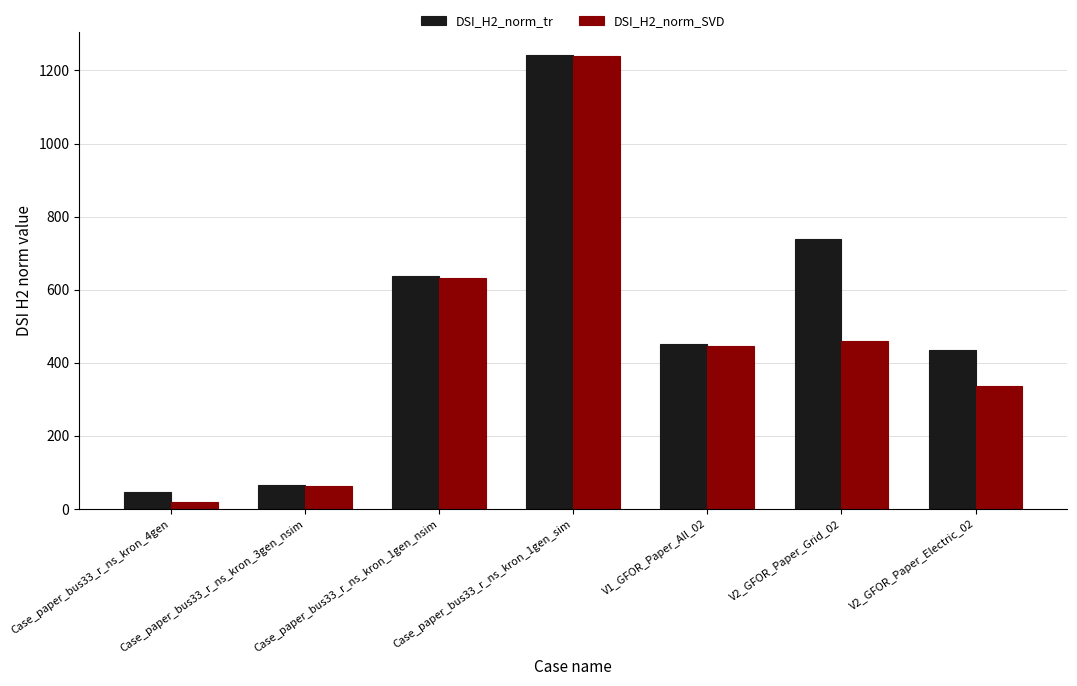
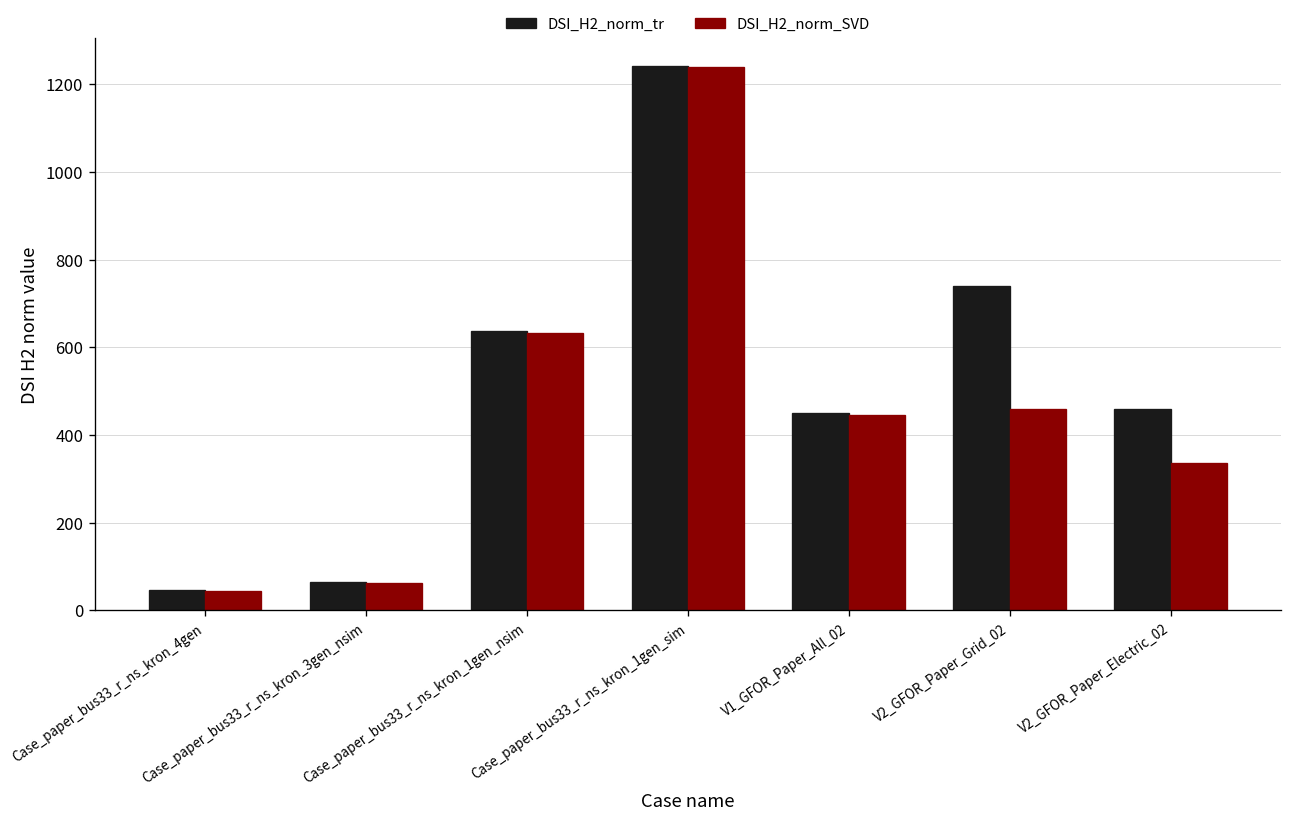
  {
    "DSI_H2_norm_tr": {
      "Case_paper_bus33_r_ns_kron_4gen": 50,
      "Case_paper_bus33_r_ns_kron_3gen_nsim": 60,
      "Case_paper_bus33_r_ns_kron_1gen_nsim": 640,
      "Case_paper_bus33_r_ns_kron_1gen_sim": 1240,
      "V1_GFOR_Paper_All_02": 450,
      "V2_GFOR_Paper_Grid_02": 740,
-     "V2_GFOR_Paper_Electric_02": 430
+     "V2_GFOR_Paper_Electric_02": 460
    },
    "DSI_H2_norm_SVD": {
-     "Case_paper_bus33_r_ns_kron_4gen": 20,
+     "Case_paper_bus33_r_ns_kron_4gen": 40,
      "Case_paper_bus33_r_ns_kron_3gen_nsim": 60,
      "Case_paper_bus33_r_ns_kron_1gen_nsim": 630,
      "Case_paper_bus33_r_ns_kron_1gen_sim": 1240,
      "V1_GFOR_Paper_All_02": 450,
      "V2_GFOR_Paper_Grid_02": 460,
      "V2_GFOR_Paper_Electric_02": 340
    }
  }
